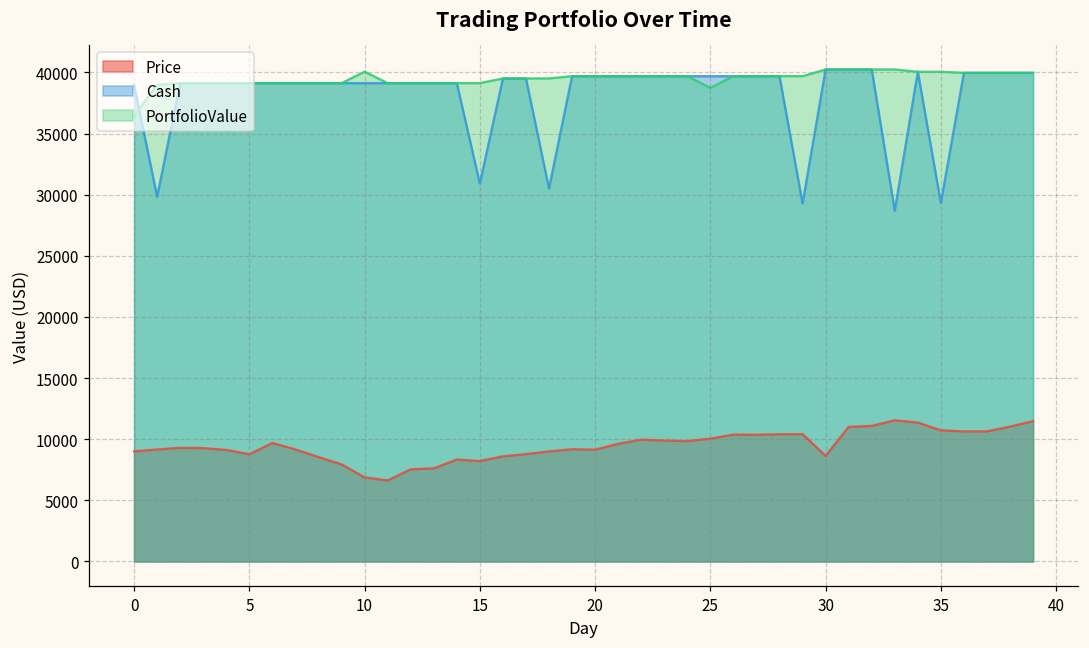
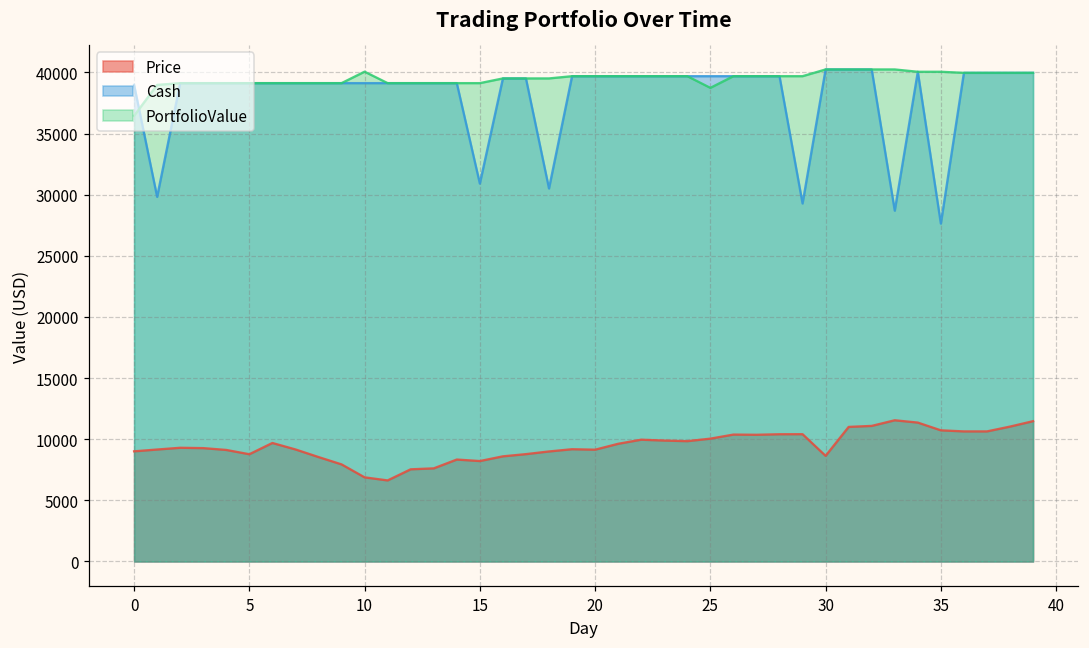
  {
    "Price": {
      "0": 9000,
      "5": 8800,
      "10": 6900,
      "15": 8200,
      "20": 9100,
      "25": 10000,
      "30": 8600,
      "35": 10700
    },
    "Cash": {
      "10": 39100,
      "15": 30900,
      "25": 39700,
-     "35": 29300
+     "35": 27600
    },
    "PortfolioValue": {
      "10": 40100,
      "15": 39100,
      "25": 38700,
      "35": 40100
    }
  }
